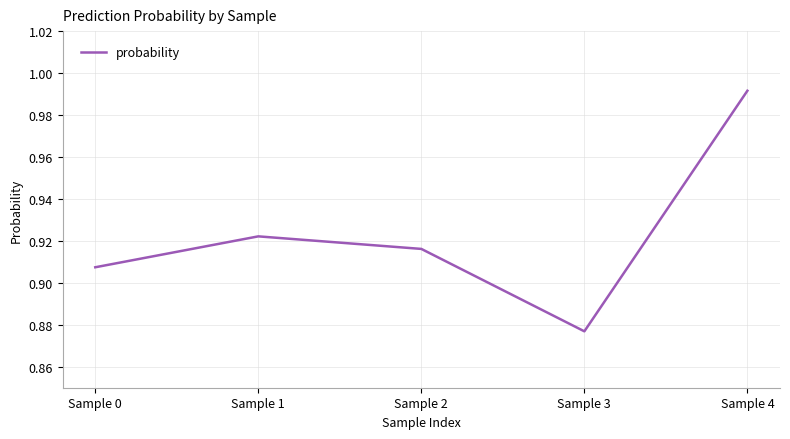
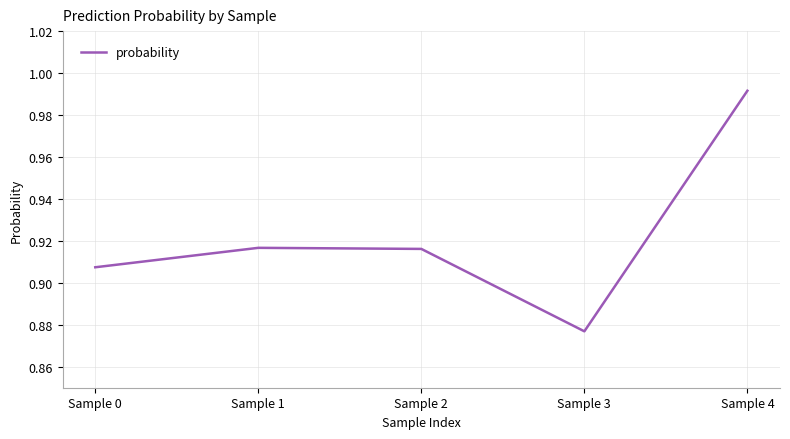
  {
    "Sample 0": 0.907,
-   "Sample 1": 0.922,
+   "Sample 1": 0.917,
    "Sample 2": 0.916,
    "Sample 3": 0.877,
    "Sample 4": 0.992
  }
